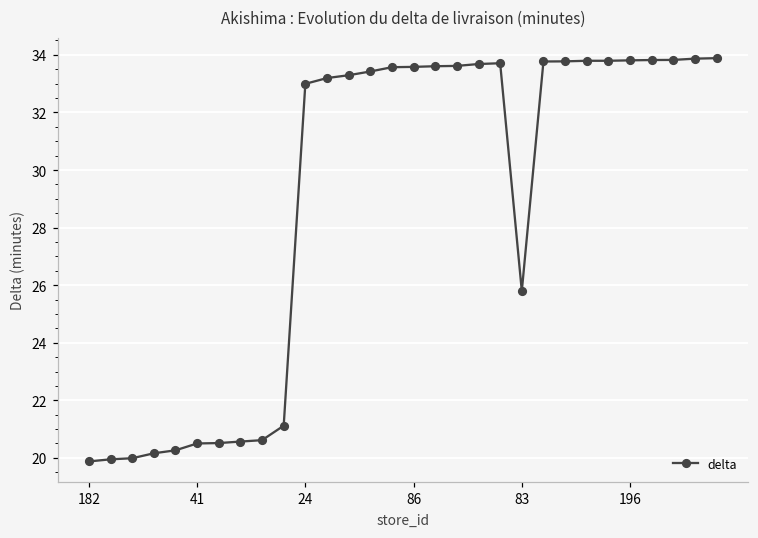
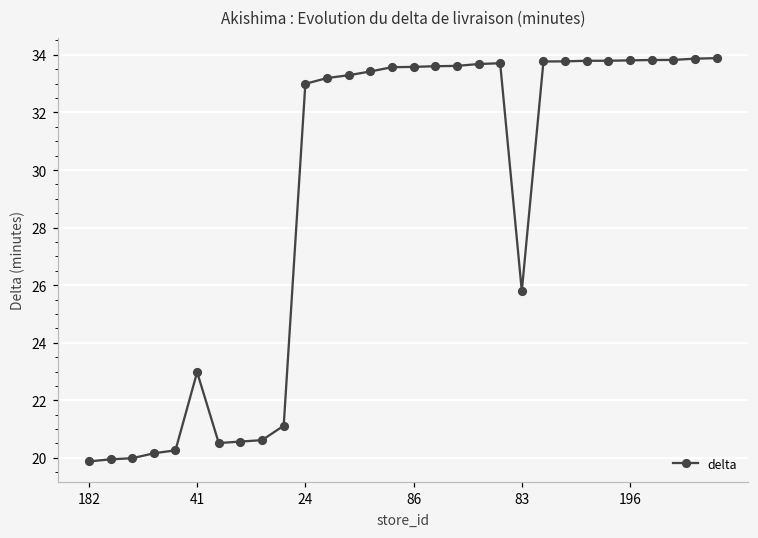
  {
    "182": 19.9,
-   "41": 20.5,
+   "41": 23.0,
    "86": 33.6,
    "83": 25.8,
    "196": 33.8
  }
